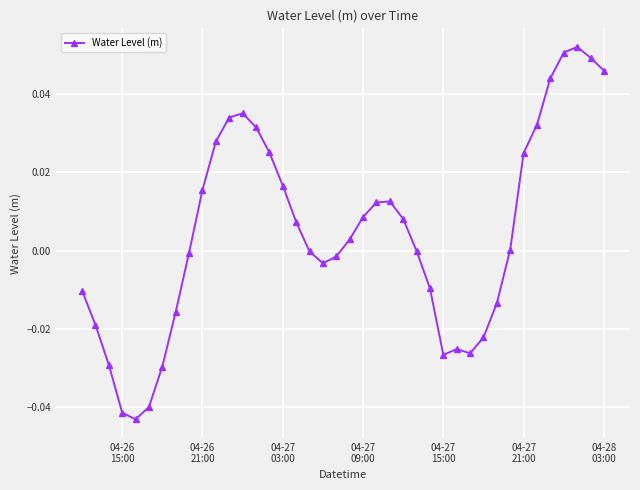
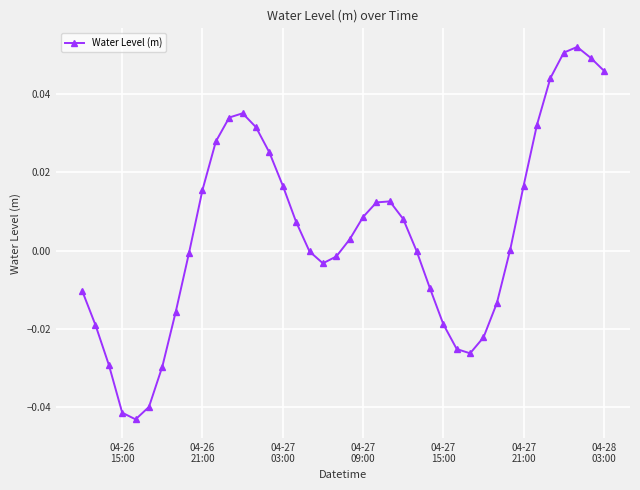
  {
    "04-26 15:00": -0.041,
    "04-26 21:00": 0.016,
    "04-27 03:00": 0.017,
    "04-27 09:00": 0.009,
-   "04-27 15:00": -0.027,
-   "04-27 21:00": 0.025,
+   "04-27 15:00": -0.019,
+   "04-27 21:00": 0.017,
    "04-28 03:00": 0.046
  }
